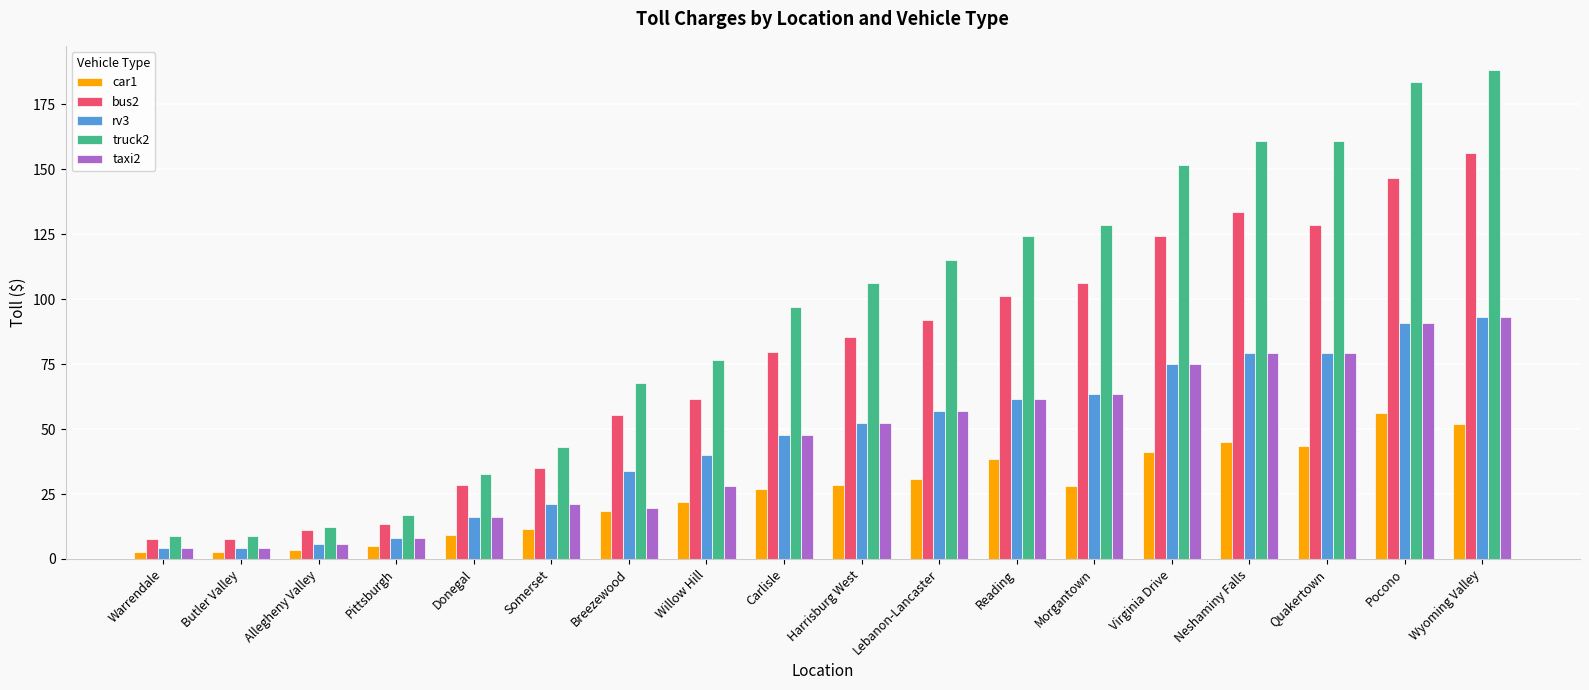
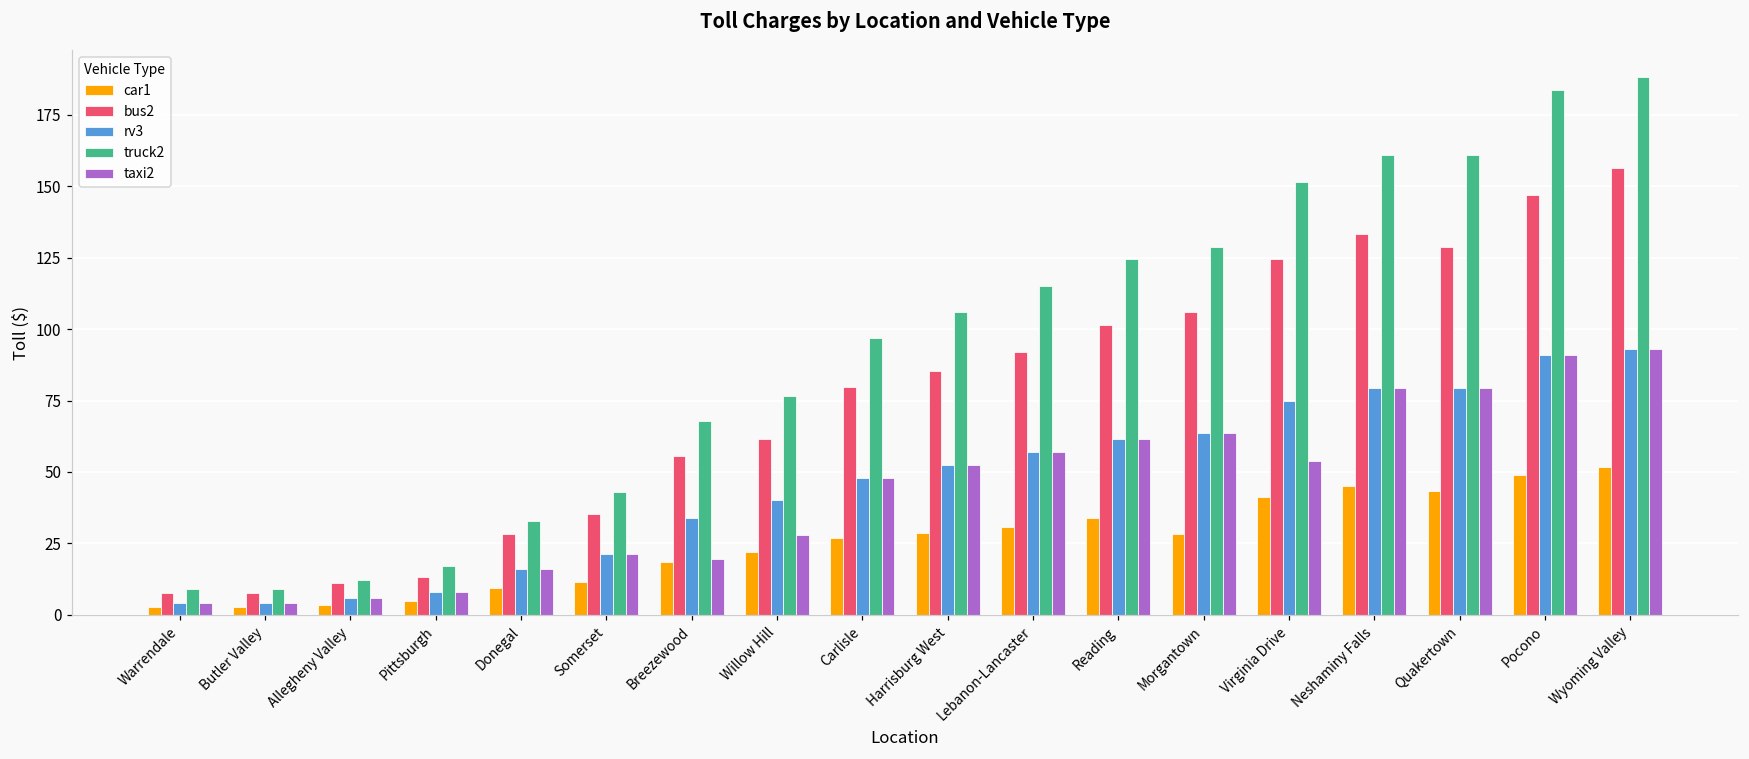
  {
    "car1": {
      "Warrendale": 3,
      "Butler Valley": 3,
      "Allegheny Valley": 4,
      "Pittsburgh": 5,
      "Donegal": 9,
      "Somerset": 12,
      "Breezewood": 18,
      "Willow Hill": 22,
      "Carlisle": 27,
      "Harrisburg West": 29,
      "Lebanon-Lancaster": 31,
-     "Reading": 38,
+     "Reading": 34,
      "Morgantown": 28,
      "Virginia Drive": 41,
      "Neshaminy Falls": 45,
      "Quakertown": 43,
-     "Pocono": 56,
+     "Pocono": 49,
      "Wyoming Valley": 52
    },
    "bus2": {
      "Warrendale": 8,
      "Butler Valley": 8,
      "Allegheny Valley": 11,
      "Pittsburgh": 13,
      "Donegal": 28,
      "Somerset": 35,
      "Breezewood": 56,
      "Willow Hill": 62,
      "Carlisle": 80,
      "Harrisburg West": 85,
      "Lebanon-Lancaster": 92,
      "Reading": 101,
      "Morgantown": 106,
      "Virginia Drive": 124,
      "Neshaminy Falls": 133,
      "Quakertown": 129,
      "Pocono": 147,
      "Wyoming Valley": 156
    },
    "rv3": {
      "Warrendale": 4,
      "Butler Valley": 4,
      "Allegheny Valley": 6,
      "Pittsburgh": 8,
      "Donegal": 16,
      "Somerset": 21,
      "Breezewood": 34,
      "Willow Hill": 40,
      "Carlisle": 48,
      "Harrisburg West": 52,
      "Lebanon-Lancaster": 57,
      "Reading": 61,
      "Morgantown": 64,
      "Virginia Drive": 75,
      "Neshaminy Falls": 79,
      "Quakertown": 79,
      "Pocono": 91,
      "Wyoming Valley": 93
    },
    "truck2": {
      "Warrendale": 9,
      "Butler Valley": 9,
      "Allegheny Valley": 12,
      "Pittsburgh": 17,
      "Donegal": 33,
      "Somerset": 43,
      "Breezewood": 68,
      "Willow Hill": 77,
      "Carlisle": 97,
      "Harrisburg West": 106,
      "Lebanon-Lancaster": 115,
      "Reading": 124,
      "Morgantown": 129,
      "Virginia Drive": 152,
      "Neshaminy Falls": 161,
      "Quakertown": 161,
      "Pocono": 184,
      "Wyoming Valley": 188
    },
    "taxi2": {
      "Warrendale": 4,
      "Butler Valley": 4,
      "Allegheny Valley": 6,
      "Pittsburgh": 8,
      "Donegal": 16,
      "Somerset": 21,
      "Breezewood": 20,
      "Willow Hill": 28,
      "Carlisle": 48,
      "Harrisburg West": 52,
      "Lebanon-Lancaster": 57,
      "Reading": 61,
      "Morgantown": 64,
-     "Virginia Drive": 75,
+     "Virginia Drive": 54,
      "Neshaminy Falls": 79,
      "Quakertown": 79,
      "Pocono": 91,
      "Wyoming Valley": 93
    }
  }
